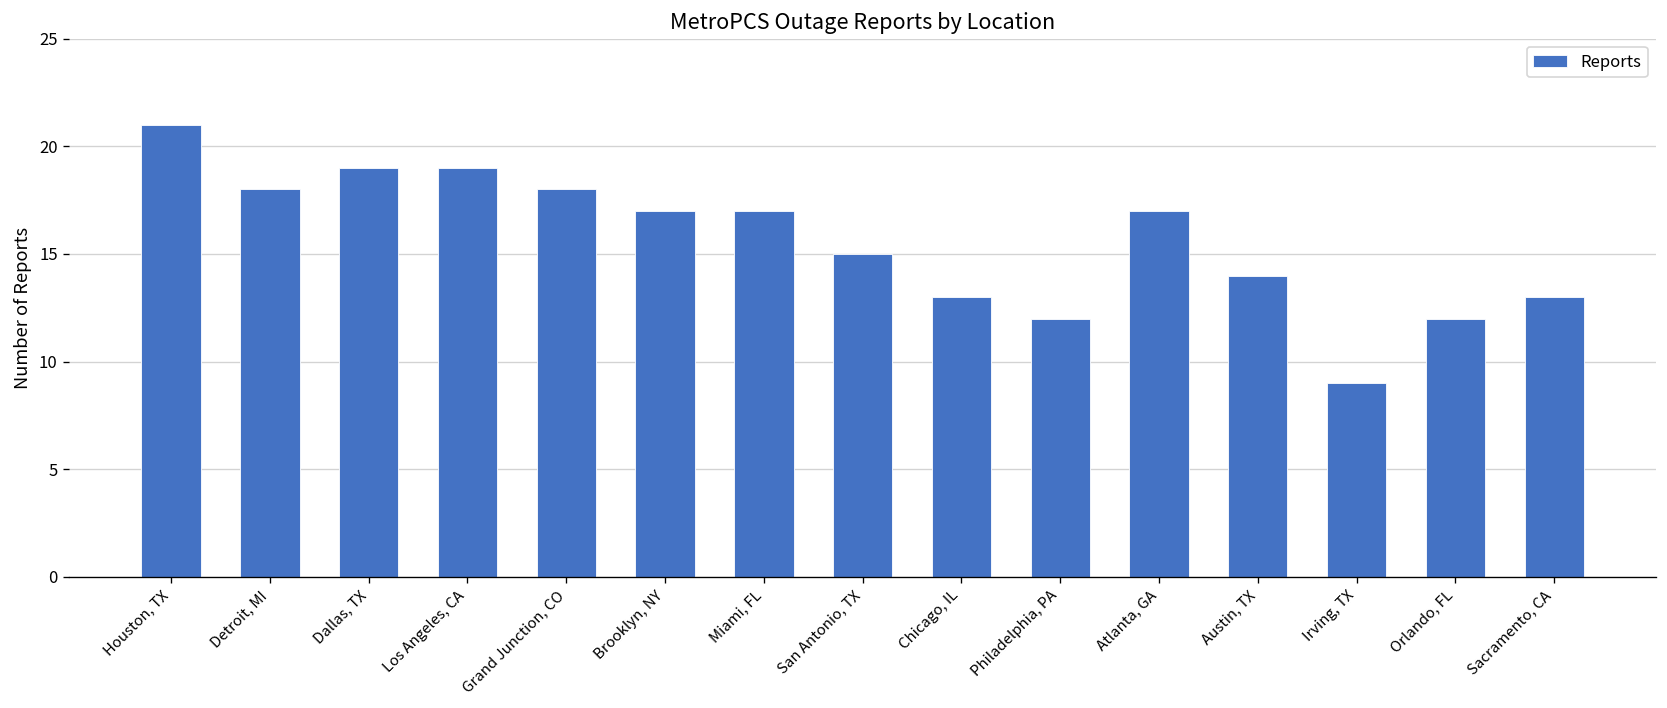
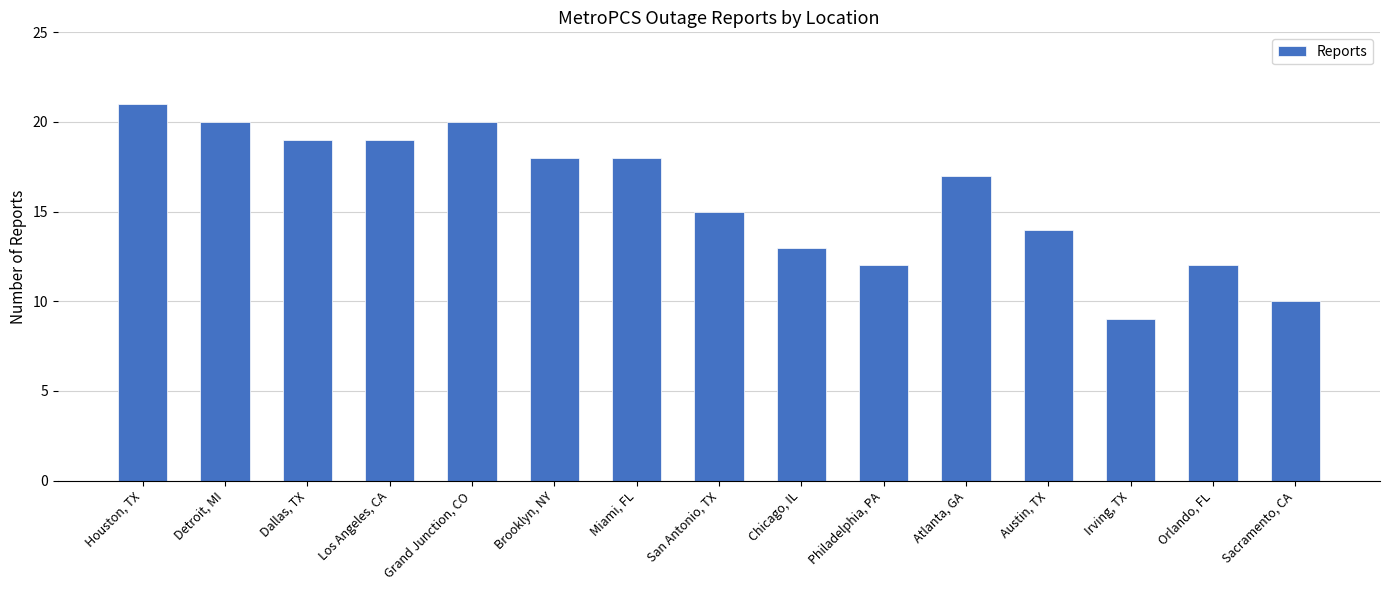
  {
    "Houston, TX": 21,
-   "Detroit, MI": 18,
+   "Detroit, MI": 20,
    "Dallas, TX": 19,
    "Los Angeles, CA": 19,
-   "Grand Junction, CO": 18,
-   "Brooklyn, NY": 17,
-   "Miami, FL": 17,
+   "Grand Junction, CO": 20,
+   "Brooklyn, NY": 18,
+   "Miami, FL": 18,
    "San Antonio, TX": 15,
    "Chicago, IL": 13,
    "Philadelphia, PA": 12,
    "Atlanta, GA": 17,
    "Austin, TX": 14,
    "Irving, TX": 9,
    "Orlando, FL": 12,
-   "Sacramento, CA": 13
+   "Sacramento, CA": 10
  }
